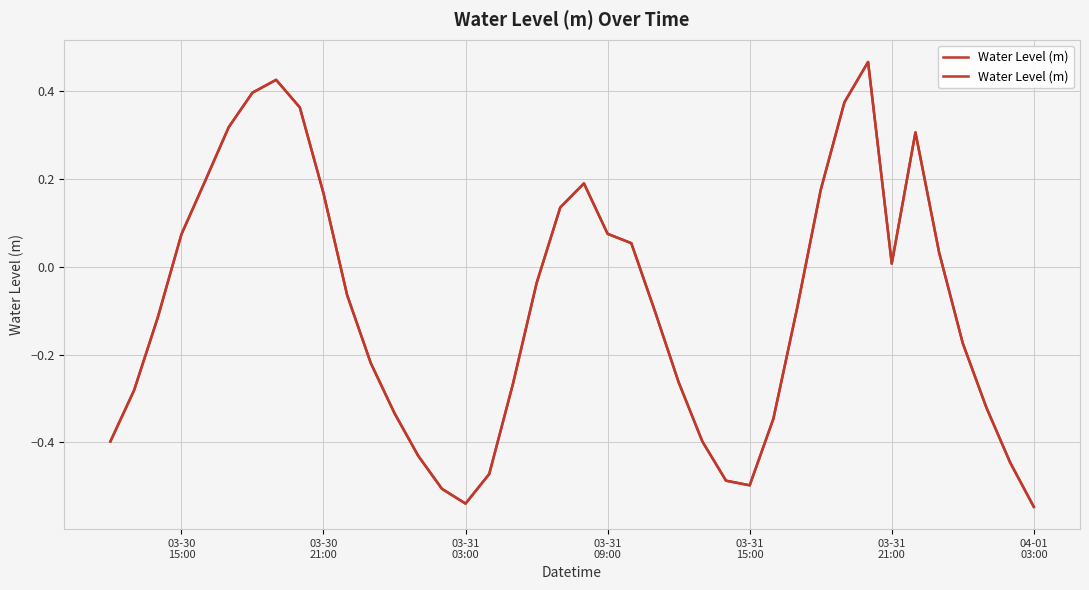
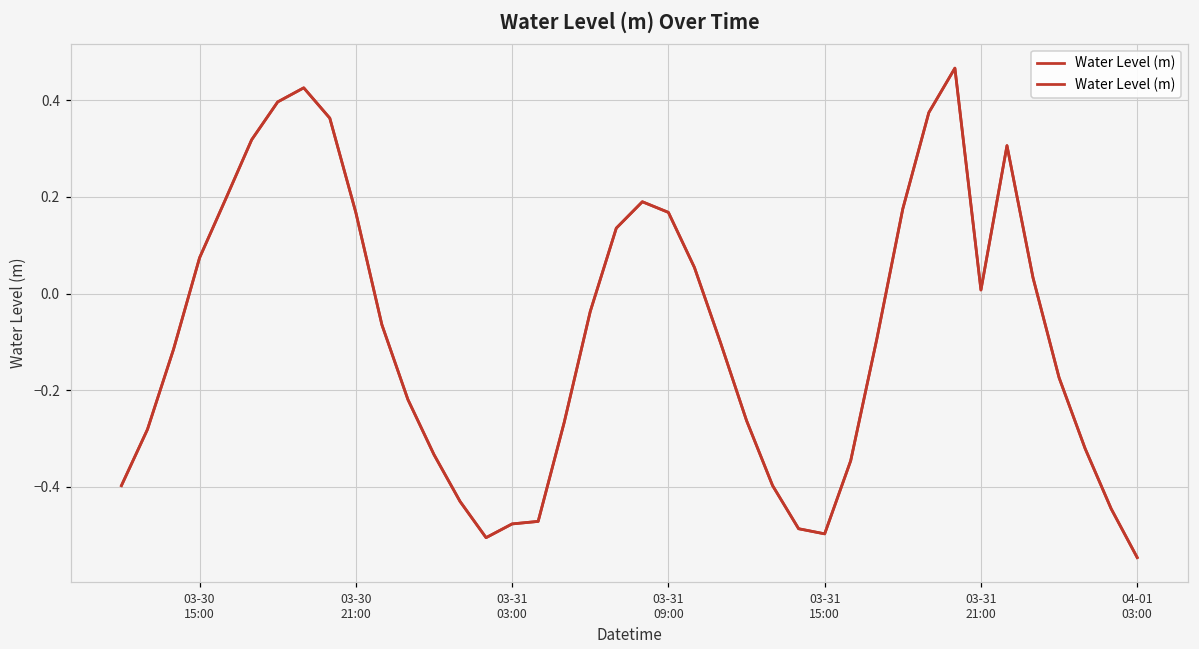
  {
    "03-30 15:00": 0.07,
    "03-30 21:00": 0.17,
-   "03-31 03:00": -0.54,
-   "03-31 09:00": 0.08,
+   "03-31 03:00": -0.48,
+   "03-31 09:00": 0.17,
    "03-31 15:00": -0.50,
    "03-31 21:00": 0.01,
    "04-01 03:00": -0.55
  }
